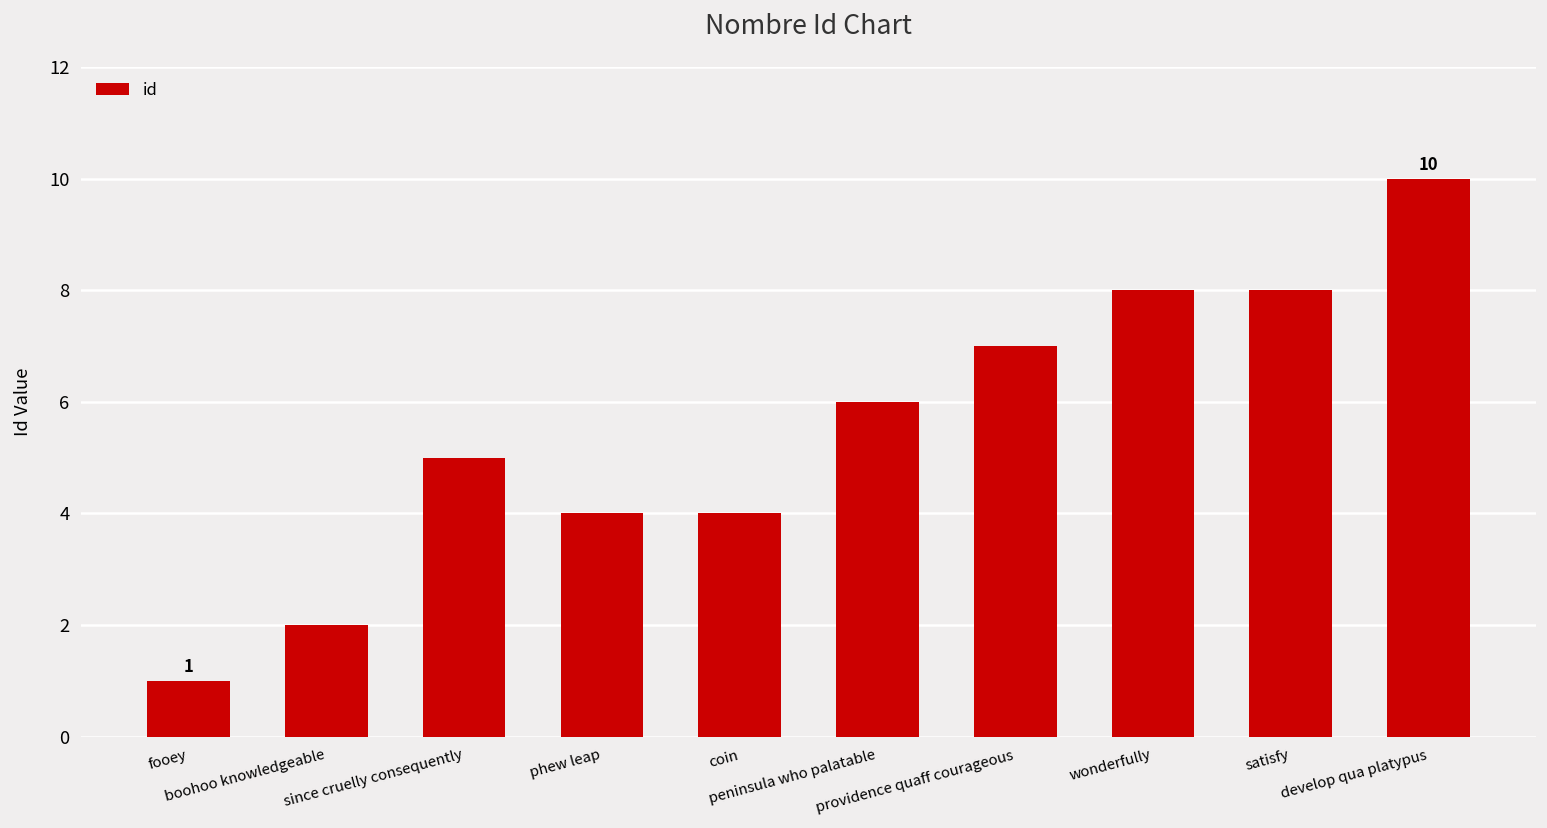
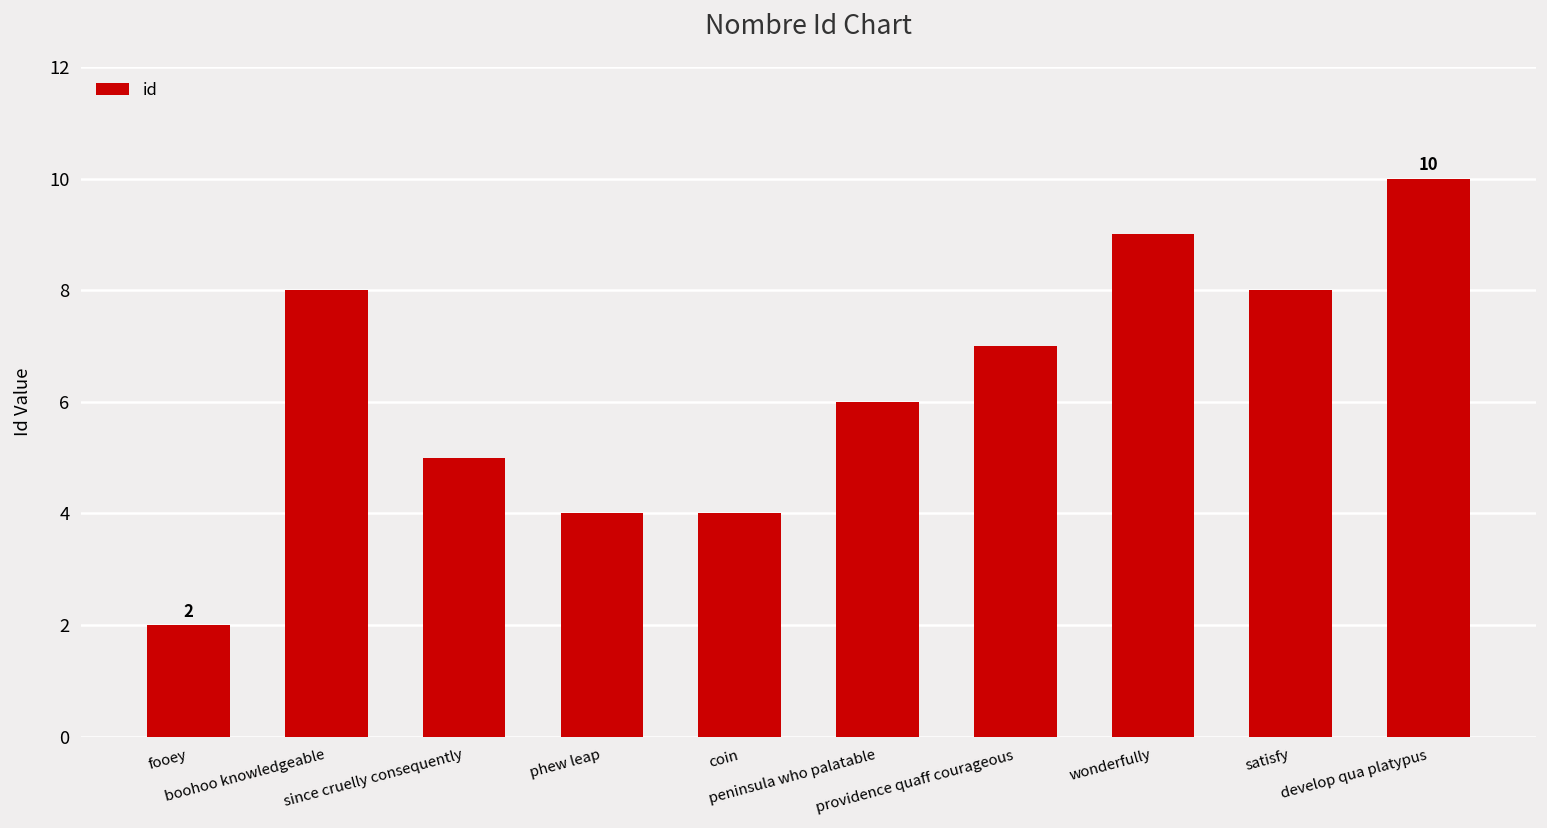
  {
-   "fooey": 1,
-   "boohoo knowledgeable": 2,
-   "wonderfully": 8,
+   "fooey": 2,
+   "boohoo knowledgeable": 8,
+   "wonderfully": 9,
    "develop qua platypus": 10
  }
